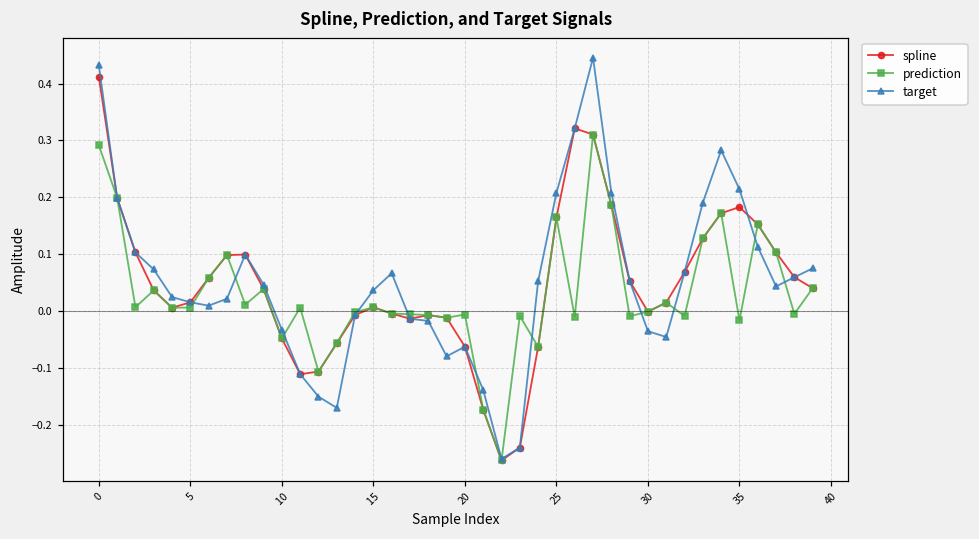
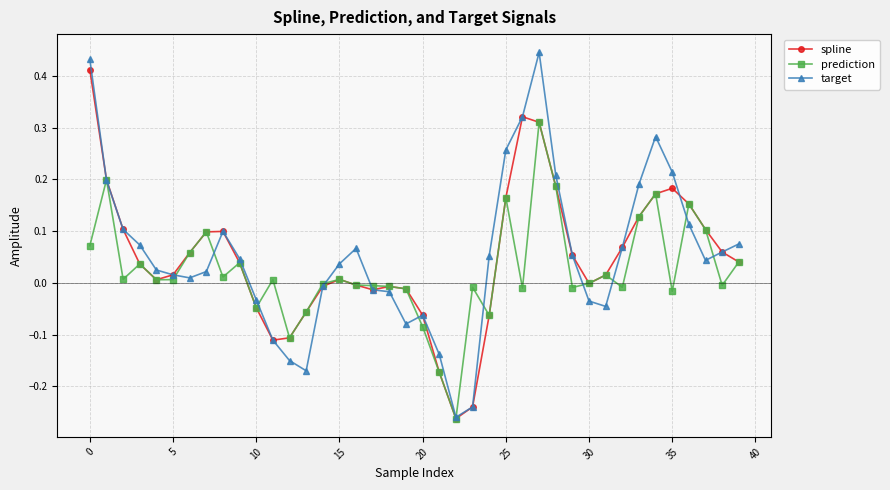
  {
    "spline": {
      "0": 0.41,
      "35": 0.18
    },
    "prediction": {
-     "0": 0.29,
+     "0": 0.07,
      "5": 0.01,
-     "20": -0.01,
+     "20": -0.08,
      "35": -0.02
    },
    "target": {
      "0": 0.43,
      "10": -0.03,
      "15": 0.04,
-     "25": 0.21,
+     "25": 0.26,
      "30": -0.04,
      "35": 0.21
    }
  }
